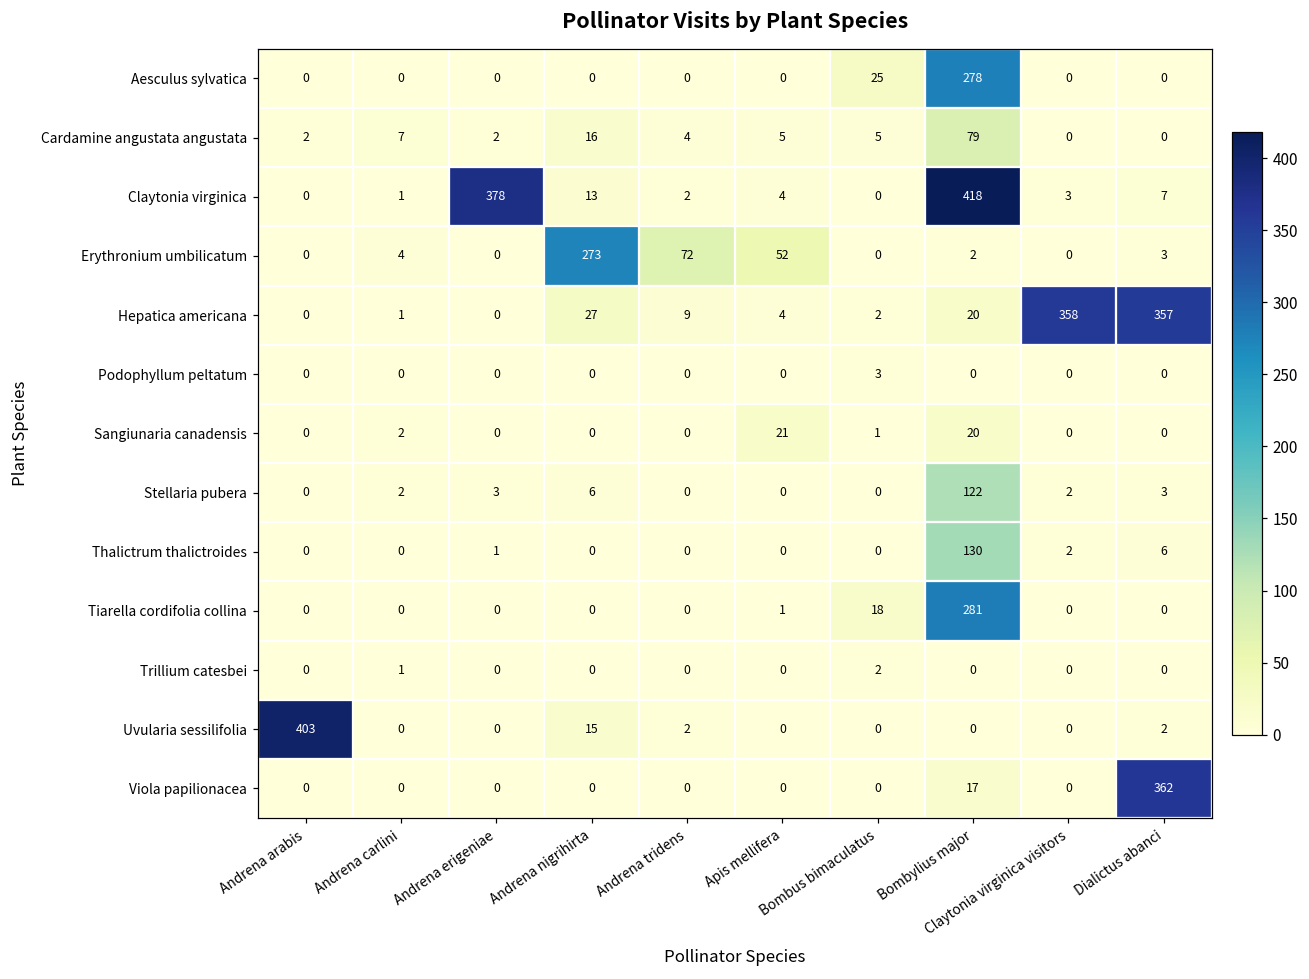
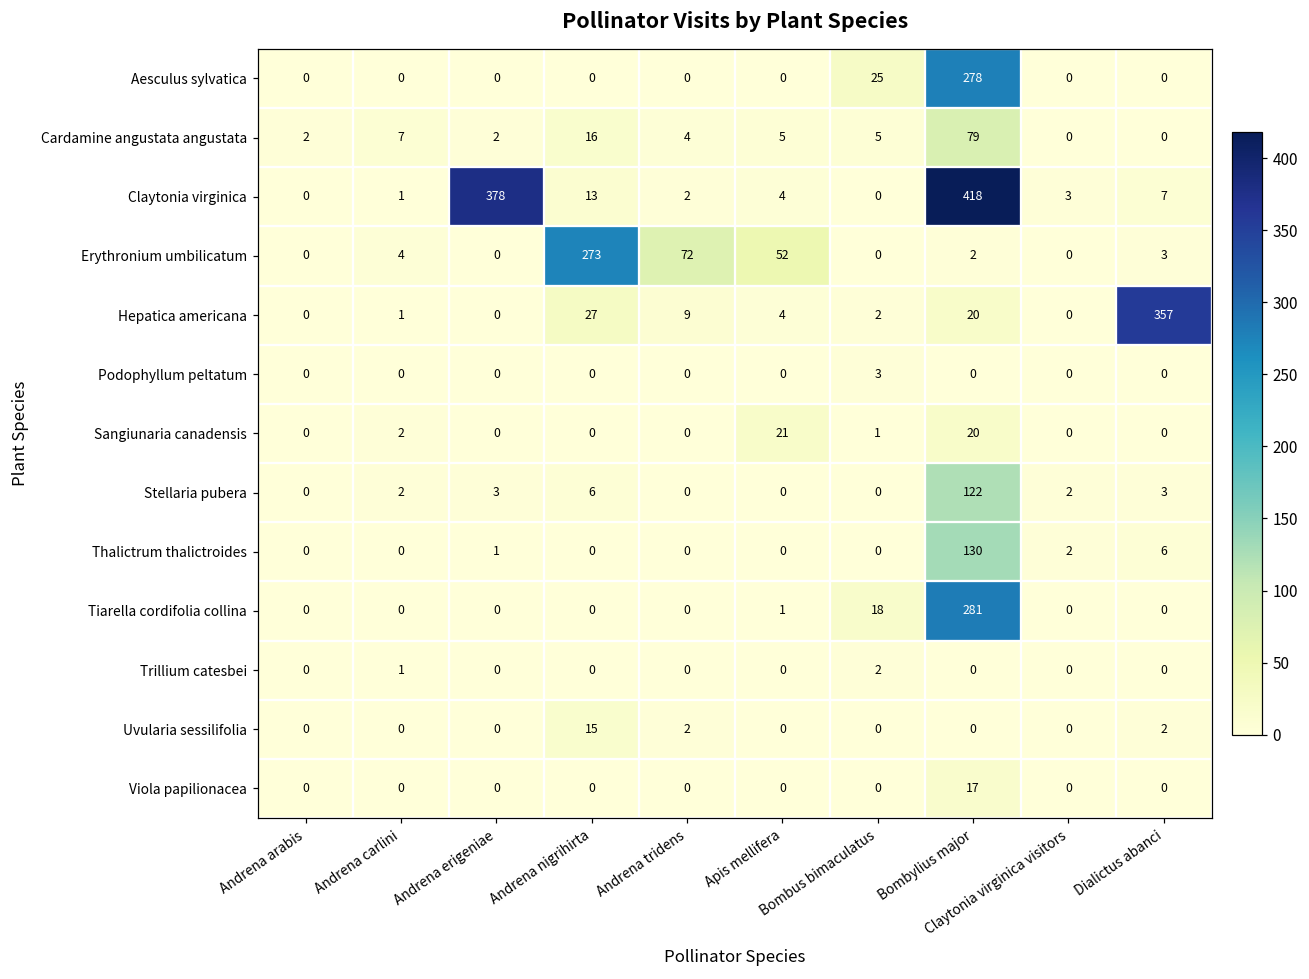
  {
    "Aesculus sylvatica": {
      "Andrena arabis": 0,
      "Andrena carlini": 0,
      "Andrena erigeniae": 0,
      "Andrena nigrihirta": 0,
      "Andrena tridens": 0,
      "Apis mellifera": 0,
      "Bombus bimaculatus": 25,
      "Bombylius major": 278,
      "Claytonia virginica visitors": 0,
      "Dialictus abanci": 0
    },
    "Cardamine angustata angustata": {
      "Andrena arabis": 2,
      "Andrena carlini": 7,
      "Andrena erigeniae": 2,
      "Andrena nigrihirta": 16,
      "Andrena tridens": 4,
      "Apis mellifera": 5,
      "Bombus bimaculatus": 5,
      "Bombylius major": 79,
      "Claytonia virginica visitors": 0,
      "Dialictus abanci": 0
    },
    "Claytonia virginica": {
      "Andrena arabis": 0,
      "Andrena carlini": 1,
      "Andrena erigeniae": 378,
      "Andrena nigrihirta": 13,
      "Andrena tridens": 2,
      "Apis mellifera": 4,
      "Bombus bimaculatus": 0,
      "Bombylius major": 418,
      "Claytonia virginica visitors": 3,
      "Dialictus abanci": 7
    },
    "Erythronium umbilicatum": {
      "Andrena arabis": 0,
      "Andrena carlini": 4,
      "Andrena erigeniae": 0,
      "Andrena nigrihirta": 273,
      "Andrena tridens": 72,
      "Apis mellifera": 52,
      "Bombus bimaculatus": 0,
      "Bombylius major": 2,
      "Claytonia virginica visitors": 0,
      "Dialictus abanci": 3
    },
    "Hepatica americana": {
      "Andrena arabis": 0,
      "Andrena carlini": 1,
      "Andrena erigeniae": 0,
      "Andrena nigrihirta": 27,
      "Andrena tridens": 9,
      "Apis mellifera": 4,
      "Bombus bimaculatus": 2,
      "Bombylius major": 20,
-     "Claytonia virginica visitors": 358,
+     "Claytonia virginica visitors": 0,
      "Dialictus abanci": 357
    },
    "Podophyllum peltatum": {
      "Andrena arabis": 0,
      "Andrena carlini": 0,
      "Andrena erigeniae": 0,
      "Andrena nigrihirta": 0,
      "Andrena tridens": 0,
      "Apis mellifera": 0,
      "Bombus bimaculatus": 3,
      "Bombylius major": 0,
      "Claytonia virginica visitors": 0,
      "Dialictus abanci": 0
    },
    "Sangiunaria canadensis": {
      "Andrena arabis": 0,
      "Andrena carlini": 2,
      "Andrena erigeniae": 0,
      "Andrena nigrihirta": 0,
      "Andrena tridens": 0,
      "Apis mellifera": 21,
      "Bombus bimaculatus": 1,
      "Bombylius major": 20,
      "Claytonia virginica visitors": 0,
      "Dialictus abanci": 0
    },
    "Stellaria pubera": {
      "Andrena arabis": 0,
      "Andrena carlini": 2,
      "Andrena erigeniae": 3,
      "Andrena nigrihirta": 6,
      "Andrena tridens": 0,
      "Apis mellifera": 0,
      "Bombus bimaculatus": 0,
      "Bombylius major": 122,
      "Claytonia virginica visitors": 2,
      "Dialictus abanci": 3
    },
    "Thalictrum thalictroides": {
      "Andrena arabis": 0,
      "Andrena carlini": 0,
      "Andrena erigeniae": 1,
      "Andrena nigrihirta": 0,
      "Andrena tridens": 0,
      "Apis mellifera": 0,
      "Bombus bimaculatus": 0,
      "Bombylius major": 130,
      "Claytonia virginica visitors": 2,
      "Dialictus abanci": 6
    },
    "Tiarella cordifolia collina": {
      "Andrena arabis": 0,
      "Andrena carlini": 0,
      "Andrena erigeniae": 0,
      "Andrena nigrihirta": 0,
      "Andrena tridens": 0,
      "Apis mellifera": 1,
      "Bombus bimaculatus": 18,
      "Bombylius major": 281,
      "Claytonia virginica visitors": 0,
      "Dialictus abanci": 0
    },
    "Trillium catesbei": {
      "Andrena arabis": 0,
      "Andrena carlini": 1,
      "Andrena erigeniae": 0,
      "Andrena nigrihirta": 0,
      "Andrena tridens": 0,
      "Apis mellifera": 0,
      "Bombus bimaculatus": 2,
      "Bombylius major": 0,
      "Claytonia virginica visitors": 0,
      "Dialictus abanci": 0
    },
    "Uvularia sessilifolia": {
-     "Andrena arabis": 403,
+     "Andrena arabis": 0,
      "Andrena carlini": 0,
      "Andrena erigeniae": 0,
      "Andrena nigrihirta": 15,
      "Andrena tridens": 2,
      "Apis mellifera": 0,
      "Bombus bimaculatus": 0,
      "Bombylius major": 0,
      "Claytonia virginica visitors": 0,
      "Dialictus abanci": 2
    },
    "Viola papilionacea": {
      "Andrena arabis": 0,
      "Andrena carlini": 0,
      "Andrena erigeniae": 0,
      "Andrena nigrihirta": 0,
      "Andrena tridens": 0,
      "Apis mellifera": 0,
      "Bombus bimaculatus": 0,
      "Bombylius major": 17,
      "Claytonia virginica visitors": 0,
-     "Dialictus abanci": 362
+     "Dialictus abanci": 0
    }
  }
